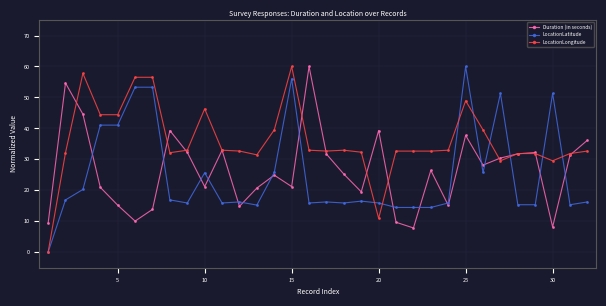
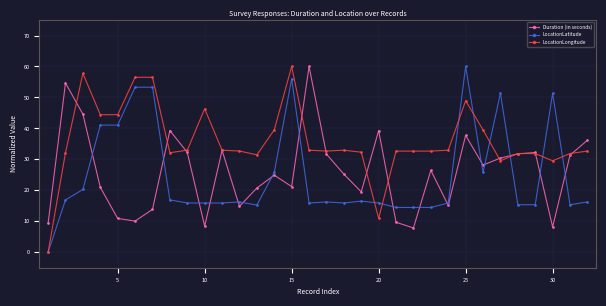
  {
    "Duration (in seconds)": {
-     "5": 15,
-     "10": 21,
+     "5": 11,
+     "10": 8,
      "15": 21,
      "20": 39,
      "25": 38,
      "30": 8
    },
    "LocationLatitude": {
      "5": 41,
-     "10": 26,
+     "10": 16,
      "15": 56,
      "20": 16,
      "25": 60,
      "30": 51
    },
    "LocationLongitude": {
      "5": 44,
      "10": 46,
      "15": 60,
      "20": 11,
      "25": 49,
      "30": 30
    }
  }
